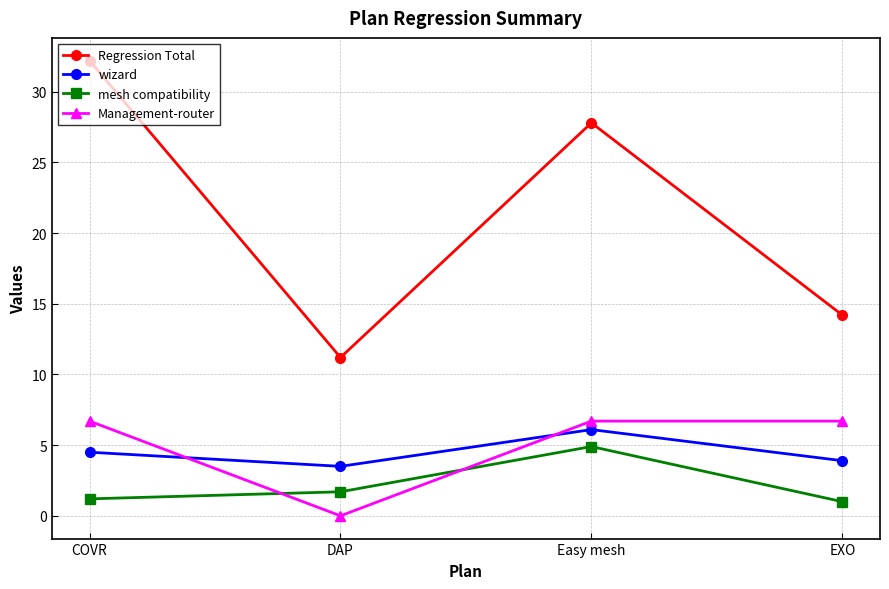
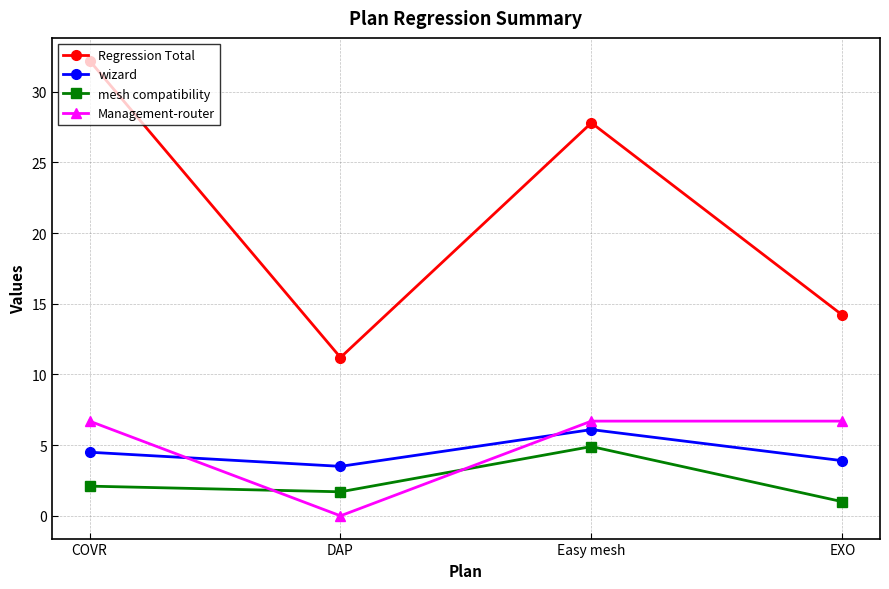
  {
    "Regression Total": {
      "DAP": 11.2,
      "Easy mesh": 27.8,
      "EXO": 14.2
    },
    "wizard": {
      "COVR": 4.5,
      "DAP": 3.5,
      "Easy mesh": 6.1,
      "EXO": 3.9
    },
    "mesh compatibility": {
-     "COVR": 1.2,
+     "COVR": 2.1,
      "DAP": 1.7,
      "Easy mesh": 4.9,
      "EXO": 1.0
    },
    "Management-router": {
      "COVR": 6.7,
      "DAP": 0.0,
      "Easy mesh": 6.7,
      "EXO": 6.7
    }
  }
